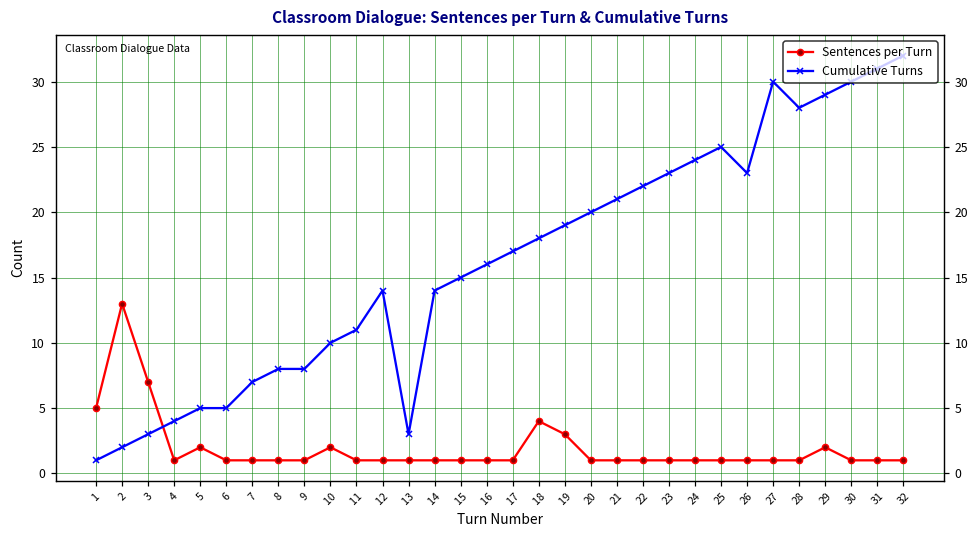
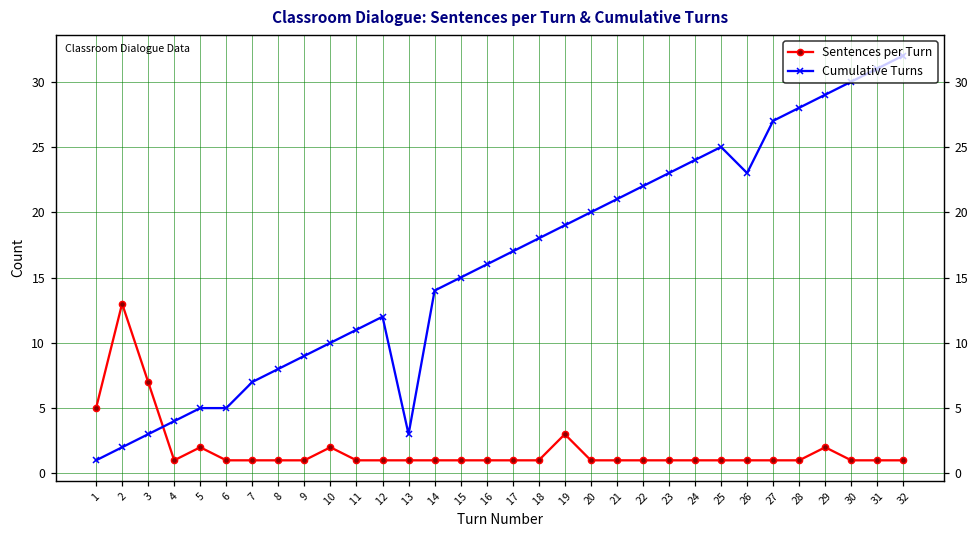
  {
    "Sentences per Turn": {
      "1": 5,
      "2": 13,
      "3": 7,
      "4": 1,
      "5": 2,
      "6": 1,
      "7": 1,
      "8": 1,
      "9": 1,
      "10": 2,
      "11": 1,
      "12": 1,
      "13": 1,
      "14": 1,
      "15": 1,
      "16": 1,
      "17": 1,
-     "18": 4,
+     "18": 1,
      "19": 3,
      "20": 1,
      "21": 1,
      "22": 1,
      "23": 1,
      "24": 1,
      "25": 1,
      "26": 1,
      "27": 1,
      "28": 1,
      "29": 2,
      "30": 1,
      "31": 1,
      "32": 1
    },
    "Cumulative Turns": {
      "1": 1,
      "2": 2,
      "3": 3,
      "4": 4,
      "5": 5,
      "6": 5,
      "7": 7,
      "8": 8,
-     "9": 8,
+     "9": 9,
      "10": 10,
      "11": 11,
-     "12": 14,
+     "12": 12,
      "13": 3,
      "14": 14,
      "15": 15,
      "16": 16,
      "17": 17,
      "18": 18,
      "19": 19,
      "20": 20,
      "21": 21,
      "22": 22,
      "23": 23,
      "24": 24,
      "25": 25,
      "26": 23,
-     "27": 30,
+     "27": 27,
      "28": 28,
      "29": 29,
      "30": 30
    }
  }
